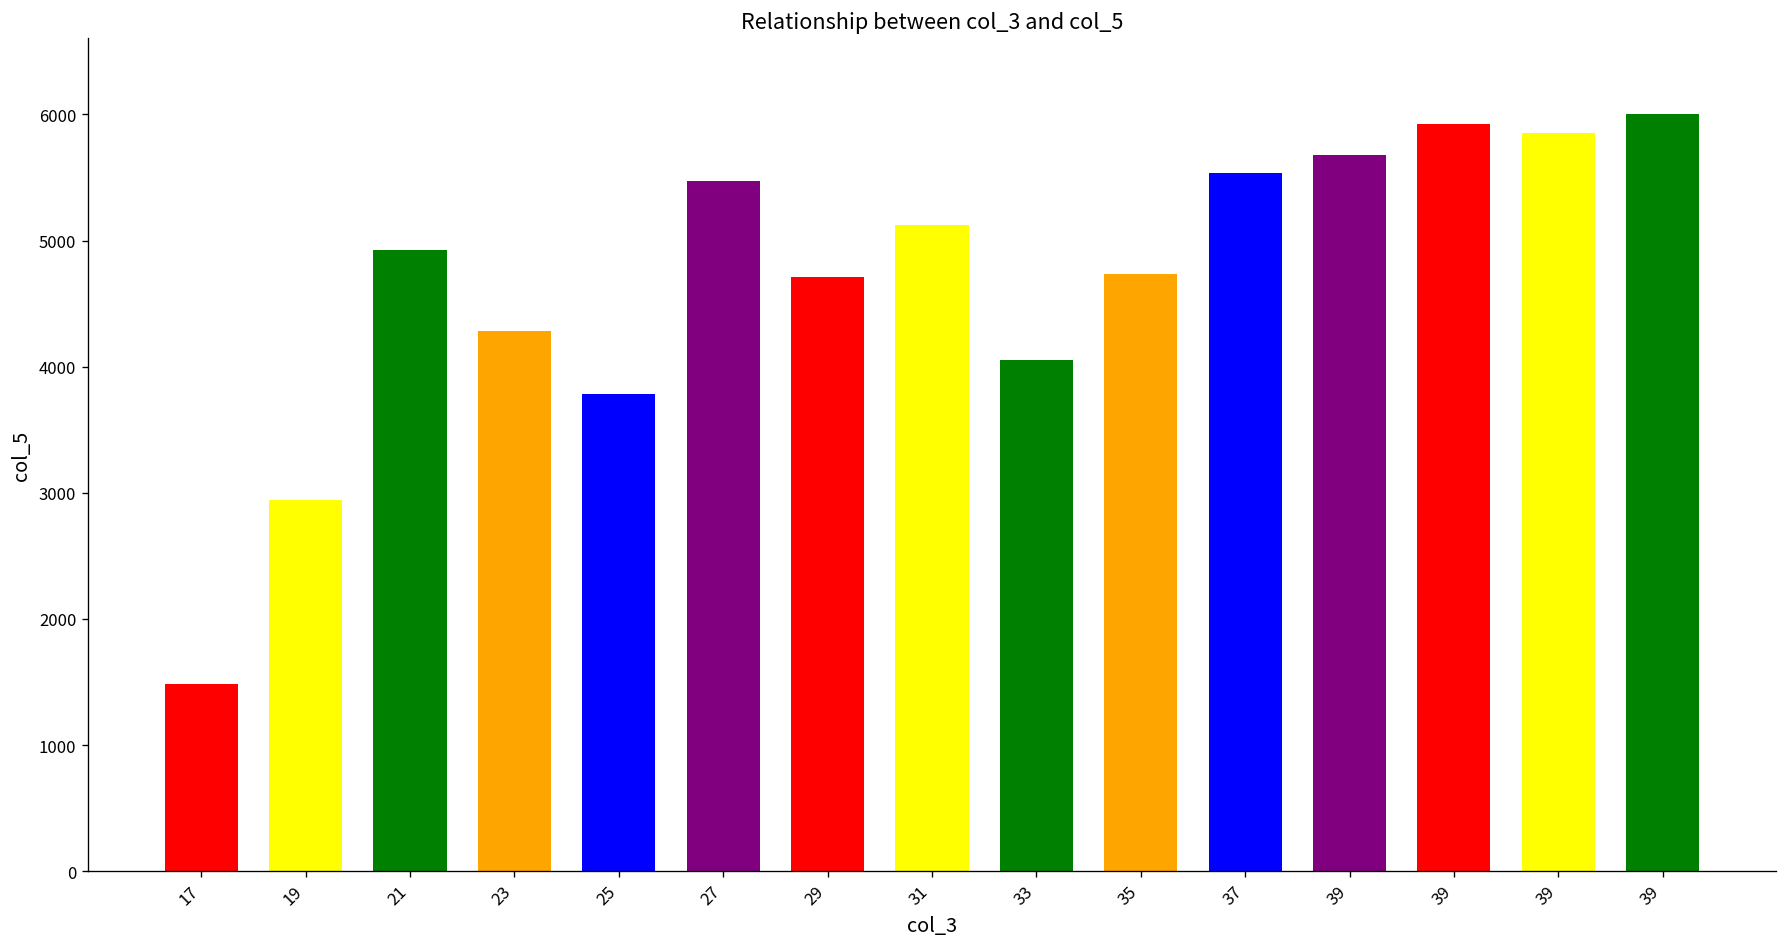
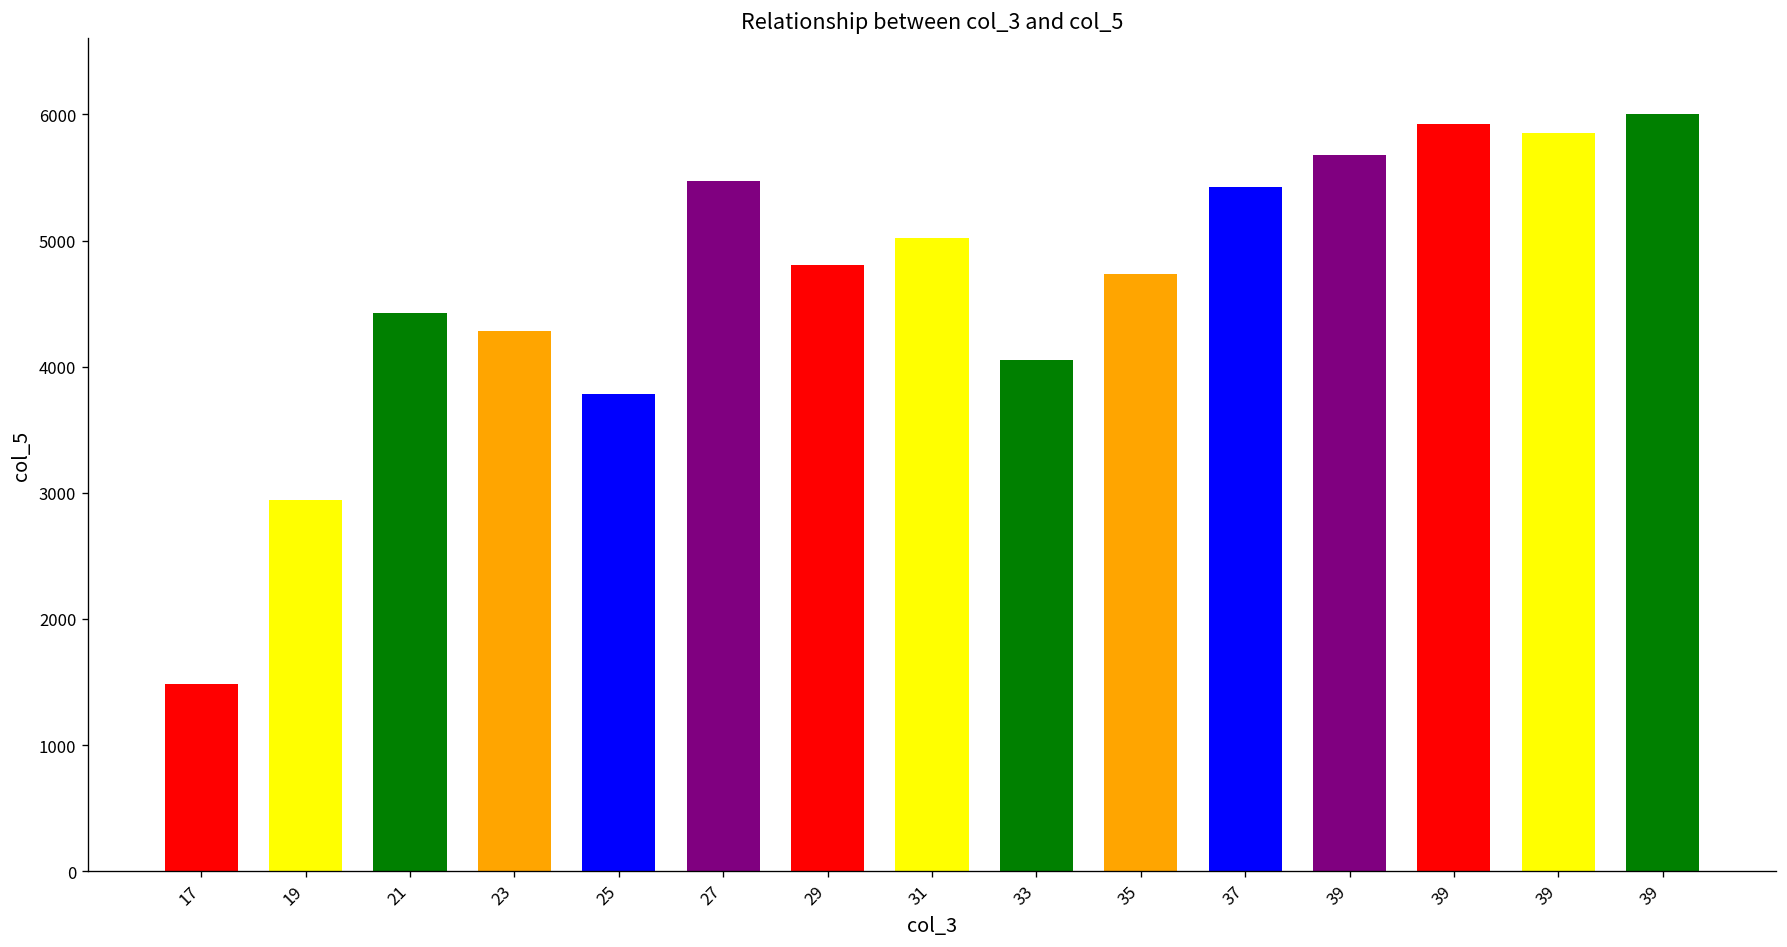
  {
    "17": 1480,
    "19": 2940,
-   "21": 4930,
+   "21": 4420,
    "23": 4280,
    "25": 3780,
    "27": 5470,
-   "29": 4710,
-   "31": 5120,
+   "29": 4810,
+   "31": 5020,
    "33": 4050,
    "35": 4740,
-   "37": 5540
+   "37": 5430
  }
